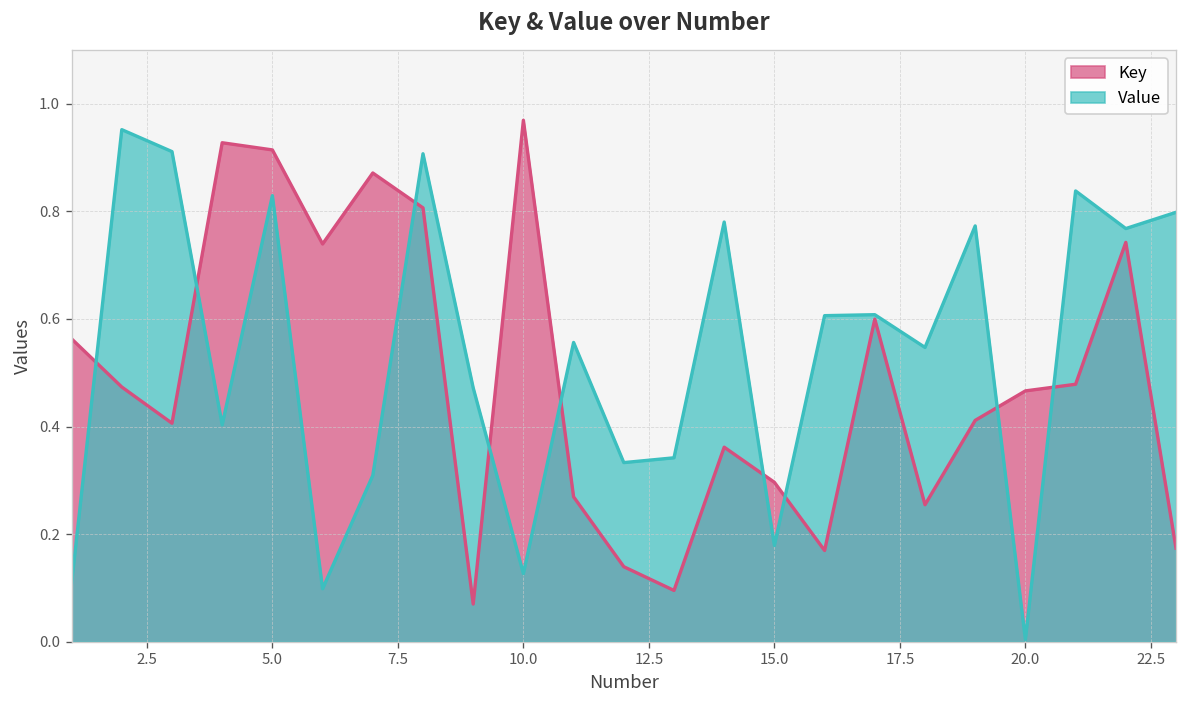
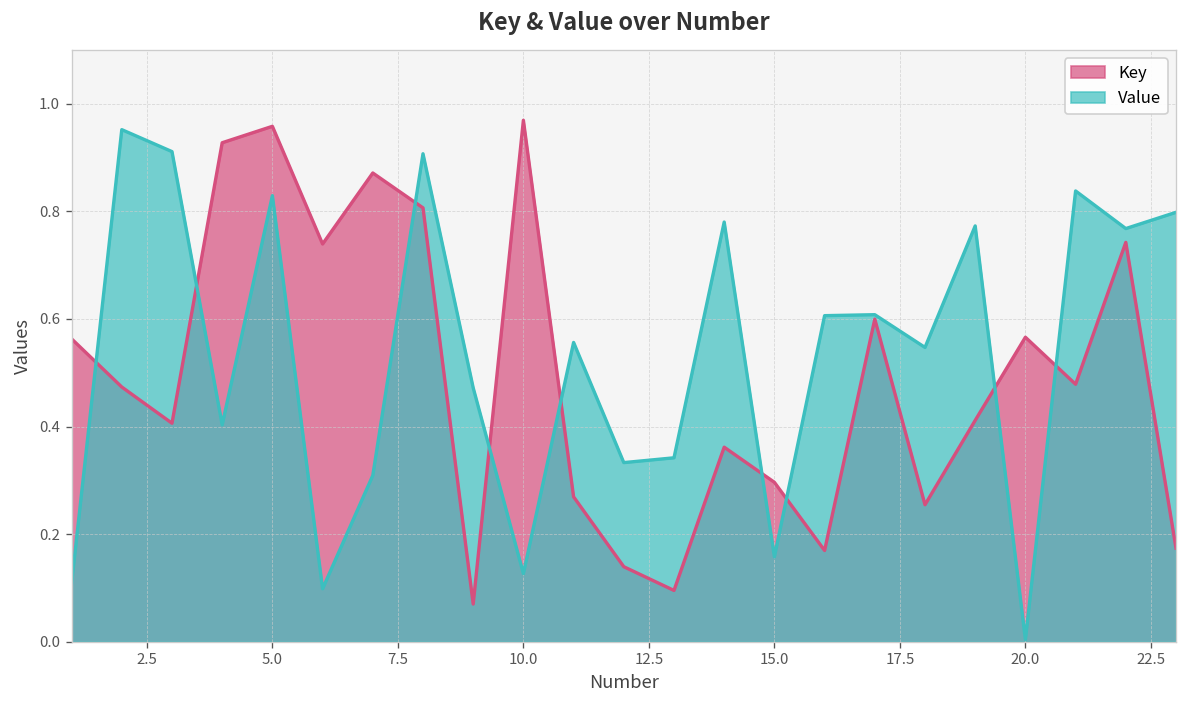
  {
    "Key": {
-     "5.0": 0.91,
+     "5.0": 0.96,
      "10.0": 0.97,
      "15.0": 0.30,
-     "20.0": 0.47
+     "20.0": 0.57
    },
    "Value": {
      "5.0": 0.83,
      "10.0": 0.13,
-     "15.0": 0.18,
+     "15.0": 0.16,
      "20.0": 0.00
    }
  }
